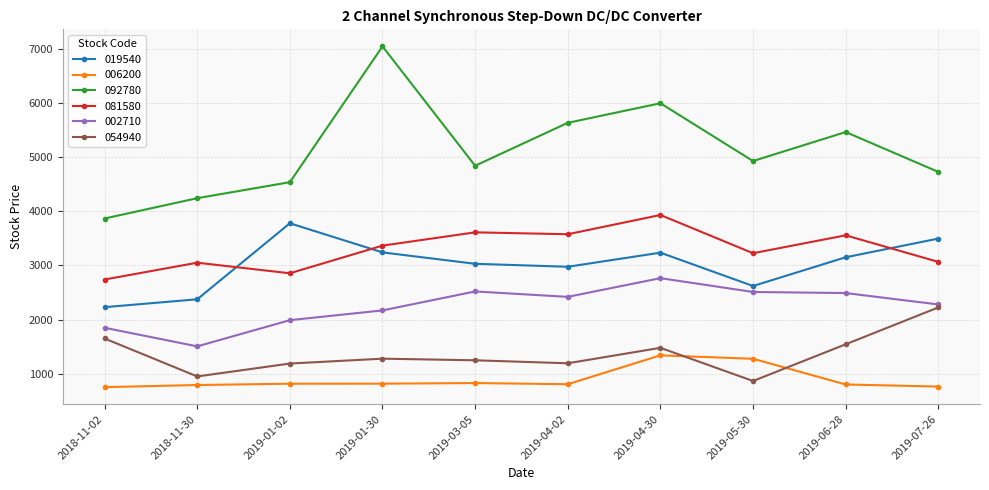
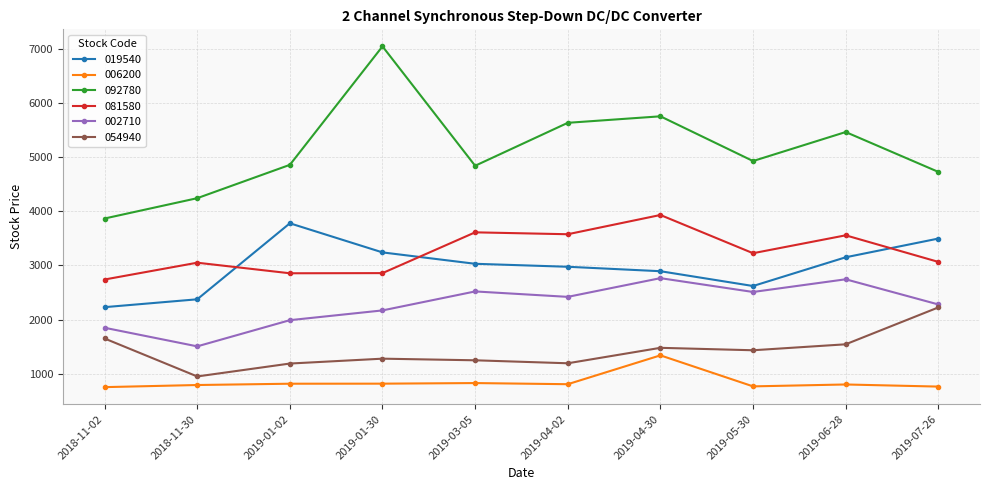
  {
    "019540": {
      "2018-11-02": 2200,
      "2018-11-30": 2400,
      "2019-01-02": 3800,
      "2019-01-30": 3200,
      "2019-03-05": 3000,
      "2019-04-02": 3000,
-     "2019-04-30": 3200,
+     "2019-04-30": 2900,
      "2019-05-30": 2600,
      "2019-06-28": 3200,
      "2019-07-26": 3500
    },
    "006200": {
      "2018-11-02": 800,
      "2018-11-30": 800,
      "2019-01-02": 800,
      "2019-01-30": 800,
      "2019-03-05": 800,
      "2019-04-02": 800,
      "2019-04-30": 1300,
-     "2019-05-30": 1300,
+     "2019-05-30": 800,
      "2019-06-28": 800,
      "2019-07-26": 800
    },
    "092780": {
      "2018-11-02": 3900,
      "2018-11-30": 4200,
-     "2019-01-02": 4500,
+     "2019-01-02": 4900,
      "2019-01-30": 7000,
      "2019-03-05": 4800,
      "2019-04-02": 5600,
-     "2019-04-30": 6000,
+     "2019-04-30": 5800,
      "2019-05-30": 4900,
      "2019-06-28": 5500,
      "2019-07-26": 4700
    },
    "081580": {
      "2018-11-02": 2700,
      "2018-11-30": 3100,
      "2019-01-02": 2900,
-     "2019-01-30": 3400,
+     "2019-01-30": 2900,
      "2019-03-05": 3600,
      "2019-04-02": 3600,
      "2019-04-30": 3900,
      "2019-05-30": 3200,
      "2019-06-28": 3600,
      "2019-07-26": 3100
    },
    "002710": {
      "2018-11-02": 1900,
      "2018-11-30": 1500,
      "2019-01-02": 2000,
      "2019-01-30": 2200,
      "2019-03-05": 2500,
      "2019-04-02": 2400,
      "2019-04-30": 2800,
      "2019-05-30": 2500,
-     "2019-06-28": 2500,
+     "2019-06-28": 2700,
      "2019-07-26": 2300
    },
    "054940": {
      "2018-11-02": 1700,
      "2018-11-30": 1000,
      "2019-01-02": 1200,
      "2019-01-30": 1300,
      "2019-03-05": 1300,
      "2019-04-02": 1200,
      "2019-04-30": 1500,
-     "2019-05-30": 900,
+     "2019-05-30": 1400,
      "2019-06-28": 1500,
      "2019-07-26": 2200
    }
  }
